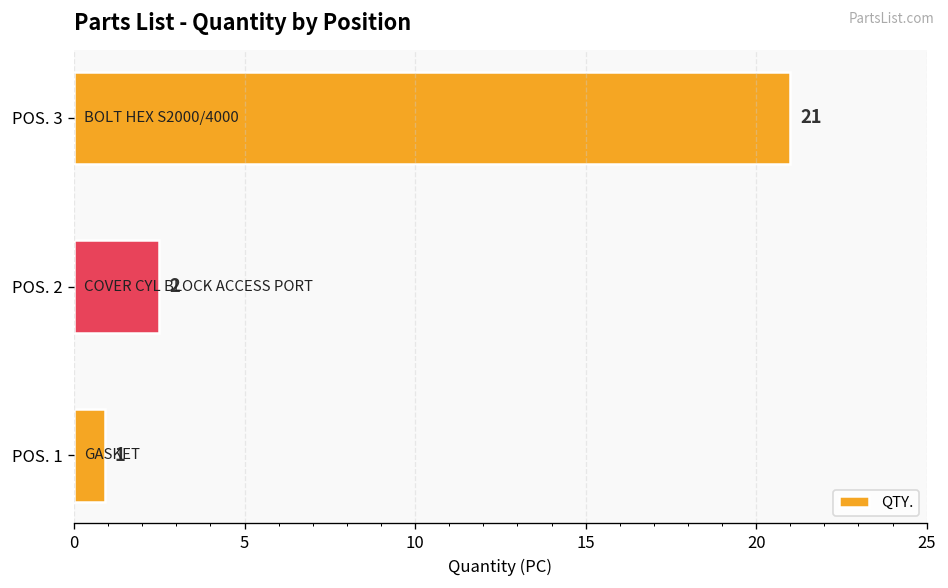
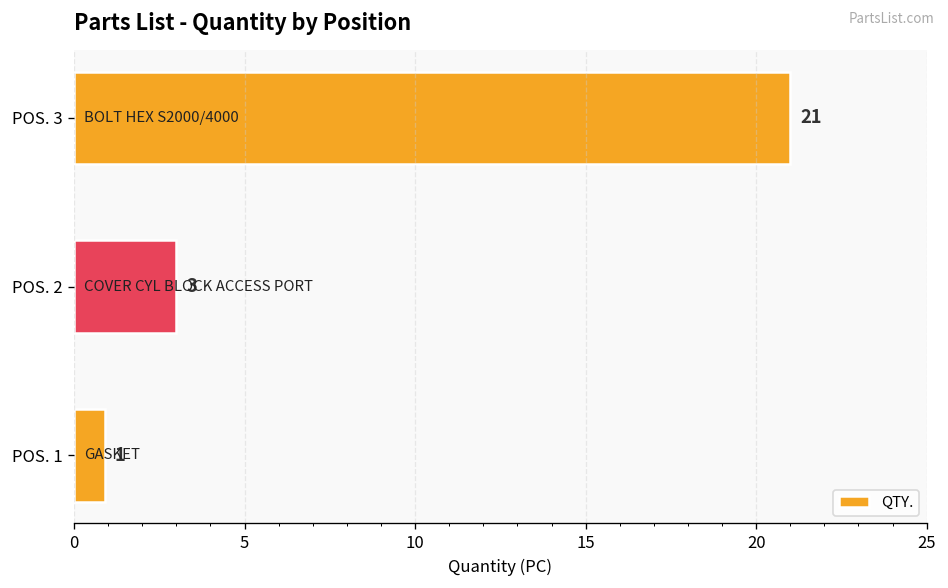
  {
    "POS. 3": 21,
-   "POS. 2": 2
+   "POS. 2": 3
  }
